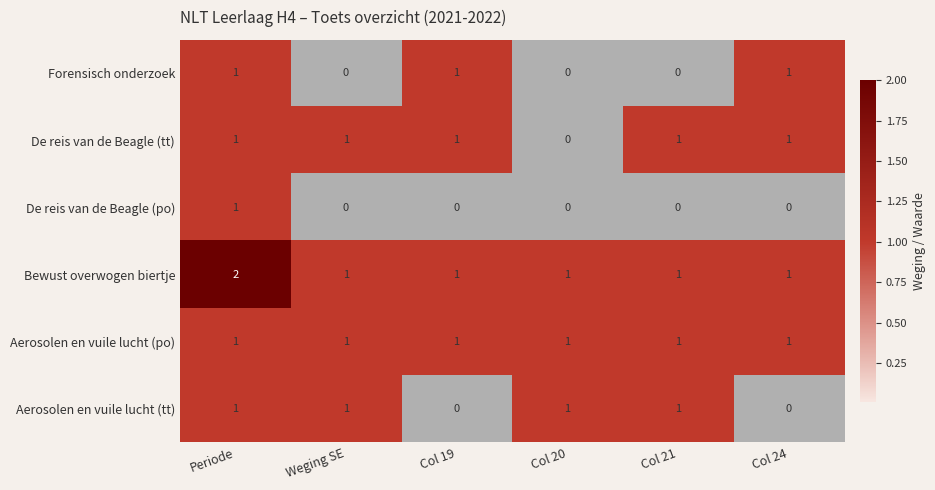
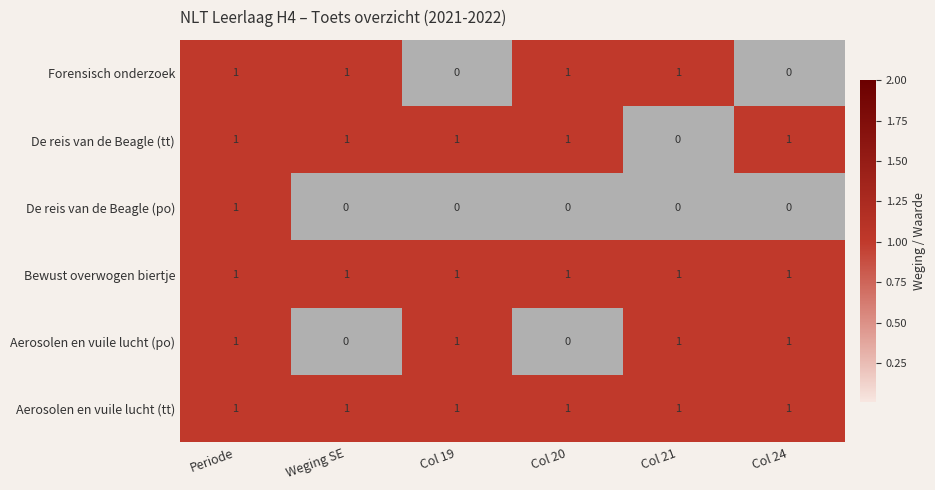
  {
    "Forensisch onderzoek": {
      "Periode": 1,
-     "Weging SE": 0,
-     "Col 19": 1,
-     "Col 20": 0,
-     "Col 21": 0,
-     "Col 24": 1
+     "Weging SE": 1,
+     "Col 19": 0,
+     "Col 20": 1,
+     "Col 21": 1,
+     "Col 24": 0
    },
    "De reis van de Beagle (tt)": {
      "Periode": 1,
      "Weging SE": 1,
      "Col 19": 1,
-     "Col 20": 0,
-     "Col 21": 1,
+     "Col 20": 1,
+     "Col 21": 0,
      "Col 24": 1
    },
    "De reis van de Beagle (po)": {
      "Periode": 1,
      "Weging SE": 0,
      "Col 19": 0,
      "Col 20": 0,
      "Col 21": 0,
      "Col 24": 0
    },
    "Bewust overwogen biertje": {
-     "Periode": 2,
+     "Periode": 1,
      "Weging SE": 1,
      "Col 19": 1,
      "Col 20": 1,
      "Col 21": 1,
      "Col 24": 1
    },
    "Aerosolen en vuile lucht (po)": {
      "Periode": 1,
-     "Weging SE": 1,
+     "Weging SE": 0,
      "Col 19": 1,
-     "Col 20": 1,
+     "Col 20": 0,
      "Col 21": 1,
      "Col 24": 1
    },
    "Aerosolen en vuile lucht (tt)": {
      "Periode": 1,
      "Weging SE": 1,
-     "Col 19": 0,
+     "Col 19": 1,
      "Col 20": 1,
      "Col 21": 1,
-     "Col 24": 0
+     "Col 24": 1
    }
  }
